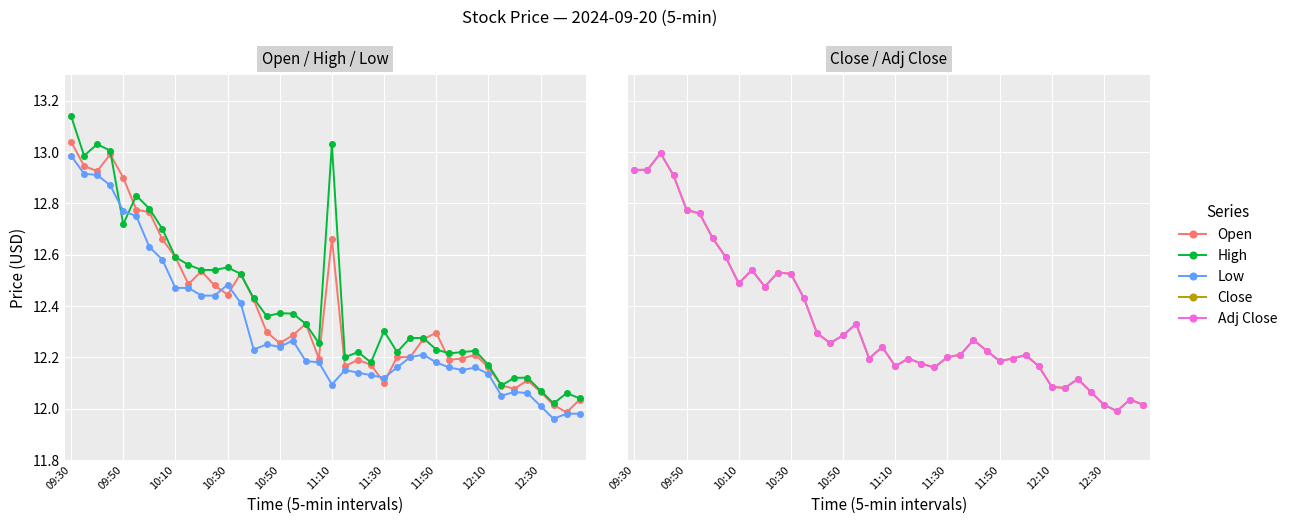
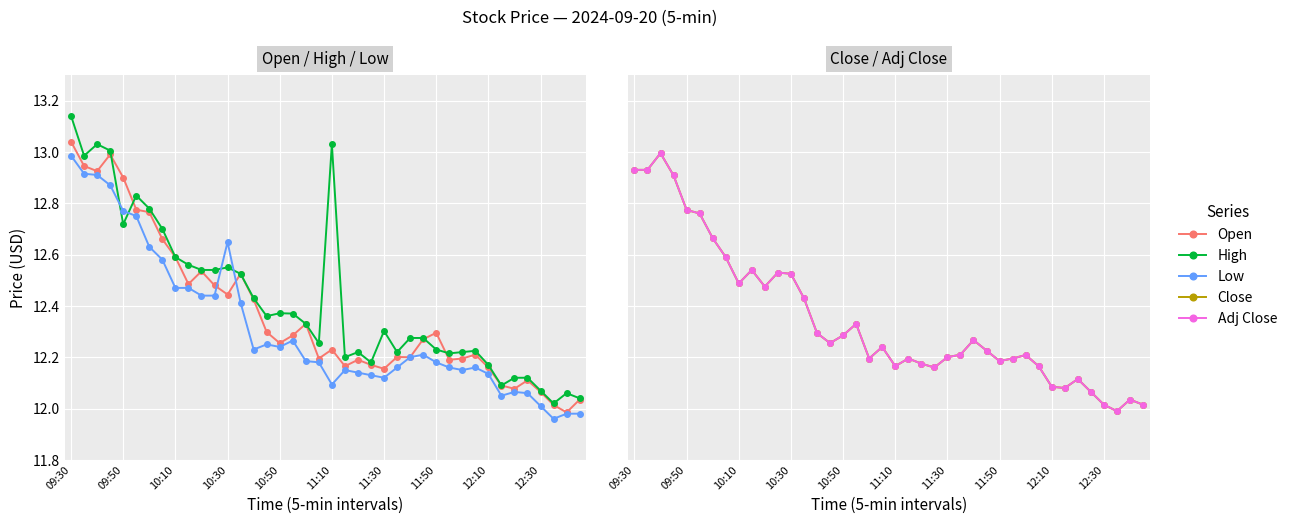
  {
    "Open / High / Low": {
      "Open": {
        "09:30": 13.04,
        "09:50": 12.90,
        "10:30": 12.44,
        "10:50": 12.26,
-       "11:10": 12.66,
-       "11:30": 12.10,
+       "11:10": 12.23,
+       "11:30": 12.15,
        "11:50": 12.30
      },
      "High": {
        "09:30": 13.14,
        "09:50": 12.72,
        "10:30": 12.55,
        "10:50": 12.37,
        "11:10": 13.03,
        "11:30": 12.30,
        "11:50": 12.23
      },
      "Low": {
        "09:30": 12.99,
        "09:50": 12.77,
        "10:10": 12.47,
-       "10:30": 12.48,
+       "10:30": 12.65,
        "10:50": 12.24,
        "11:10": 12.09,
        "11:30": 12.12,
        "11:50": 12.18,
        "12:10": 12.13,
        "12:30": 12.01
      }
    }
  }
